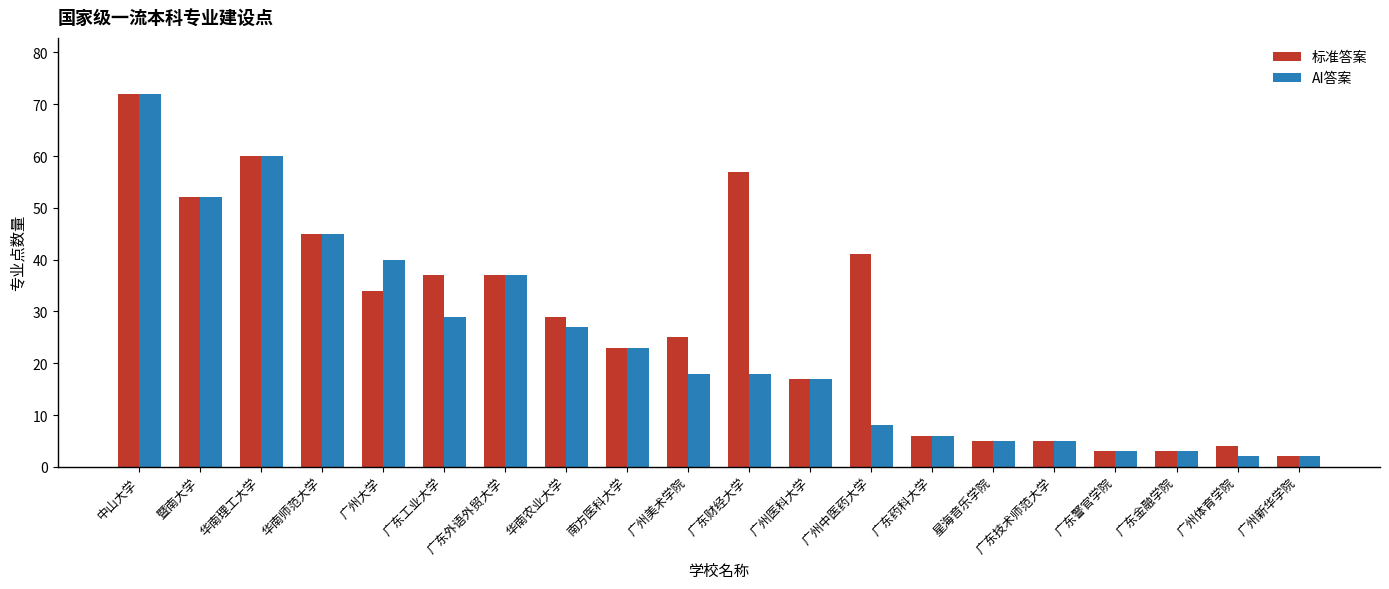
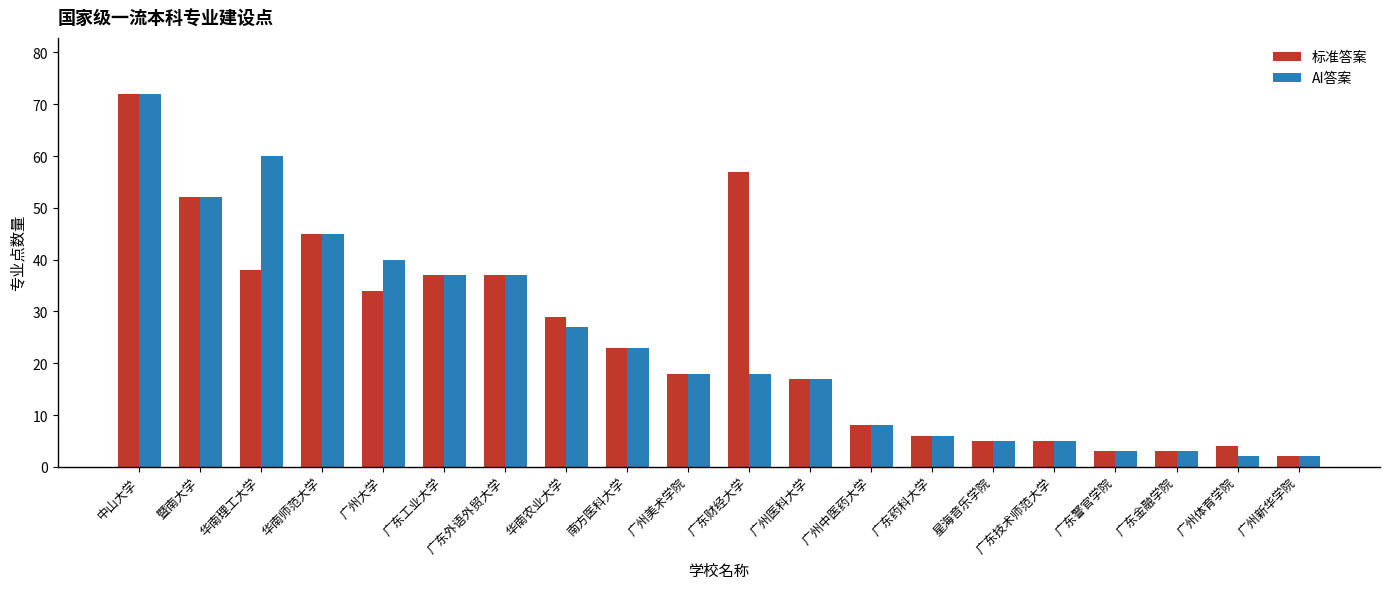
  {
    "标准答案": {
      "中山大学": 72,
      "暨南大学": 52,
-     "华南理工大学": 60,
+     "华南理工大学": 38,
      "华南师范大学": 45,
      "广州大学": 34,
      "广东工业大学": 37,
      "广东外语外贸大学": 37,
      "华南农业大学": 29,
      "南方医科大学": 23,
-     "广州美术学院": 25,
+     "广州美术学院": 18,
      "广东财经大学": 57,
      "广州医科大学": 17,
-     "广州中医药大学": 41,
+     "广州中医药大学": 8,
      "广东药科大学": 6,
      "星海音乐学院": 5,
      "广东技术师范大学": 5,
      "广东警官学院": 3,
      "广东金融学院": 3,
      "广州体育学院": 4,
      "广州新华学院": 2
    },
    "AI答案": {
      "中山大学": 72,
      "暨南大学": 52,
      "华南理工大学": 60,
      "华南师范大学": 45,
      "广州大学": 40,
-     "广东工业大学": 29,
+     "广东工业大学": 37,
      "广东外语外贸大学": 37,
      "华南农业大学": 27,
      "南方医科大学": 23,
      "广州美术学院": 18,
      "广东财经大学": 18,
      "广州医科大学": 17,
      "广州中医药大学": 8,
      "广东药科大学": 6,
      "星海音乐学院": 5,
      "广东技术师范大学": 5,
      "广东警官学院": 3,
      "广东金融学院": 3,
      "广州体育学院": 2,
      "广州新华学院": 2
    }
  }
